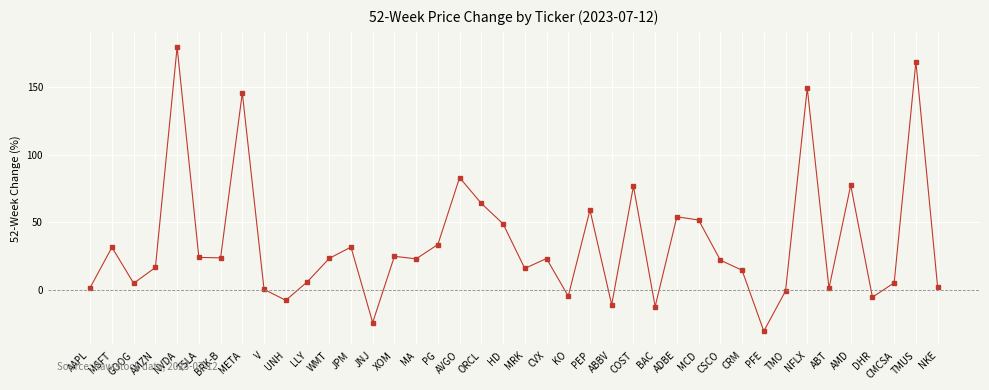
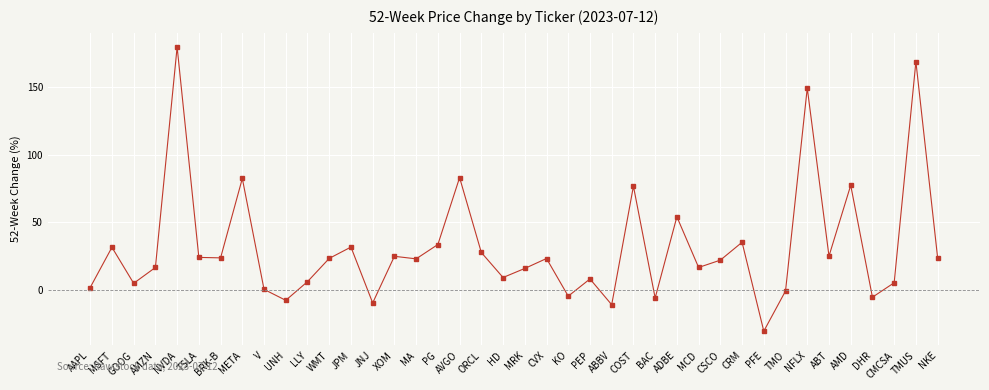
  {
    "AAPL": 2,
    "MSFT": 32,
    "GOOG": 5,
    "AMZN": 17,
    "NVDA": 180,
    "TSLA": 24,
    "BRK-B": 24,
-   "META": 146,
+   "META": 82,
    "V": 0,
    "UNH": -8,
    "LLY": 6,
    "WMT": 23,
    "JPM": 32,
-   "JNJ": -24,
+   "JNJ": -10,
    "XOM": 25,
    "MA": 23,
    "PG": 34,
    "AVGO": 83,
-   "ORCL": 64,
-   "HD": 49,
+   "ORCL": 28,
+   "HD": 9,
    "MRK": 16,
    "CVX": 23,
    "KO": -5,
-   "PEP": 59,
+   "PEP": 8,
    "ABBV": -11,
    "COST": 77,
-   "BAC": -12,
+   "BAC": -6,
    "ADBE": 54,
-   "MCD": 52,
+   "MCD": 17,
    "CSCO": 22,
-   "CRM": 15,
+   "CRM": 35,
    "PFE": -30,
    "TMO": -1,
    "NFLX": 149,
-   "ABT": 1,
+   "ABT": 25,
    "AMD": 77,
    "DHR": -5,
    "CMCSA": 5,
    "TMUS": 169,
-   "NKE": 2
+   "NKE": 24
  }
